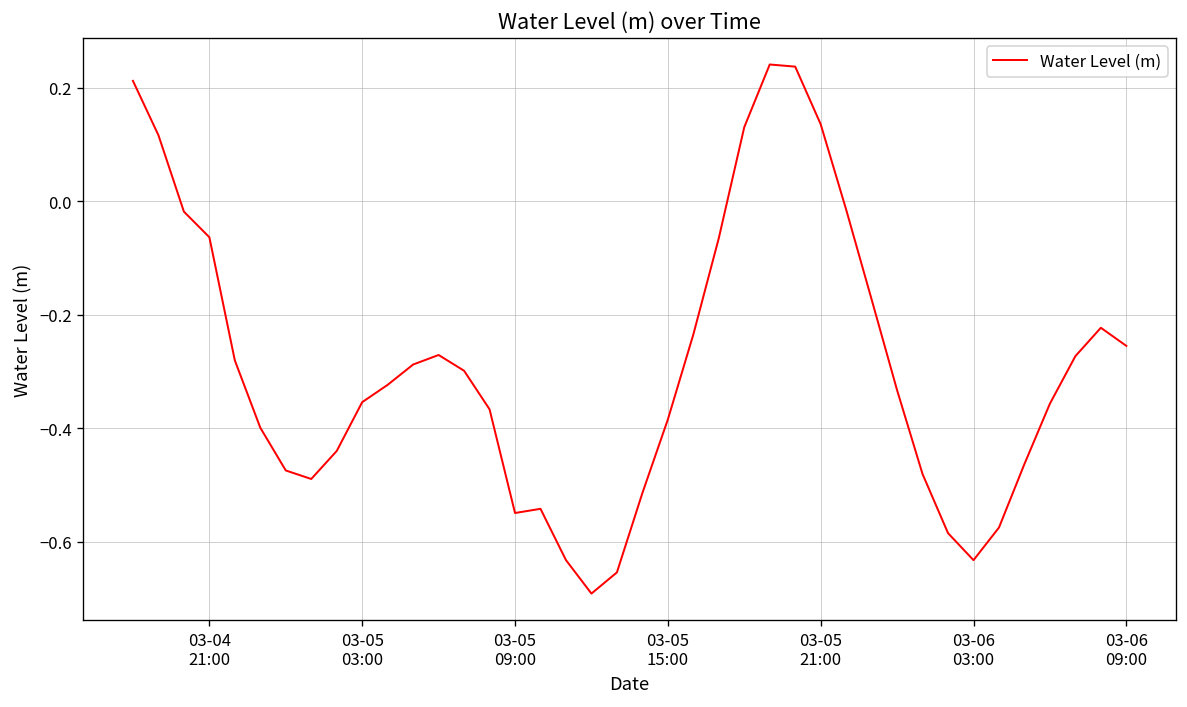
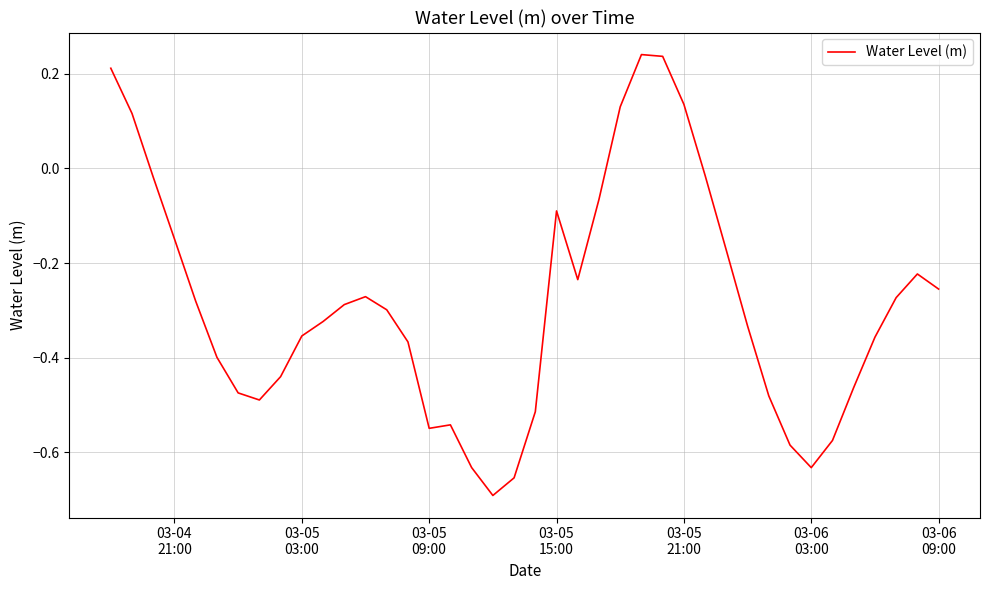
  {
-   "03-04 21:00": -0.06,
+   "03-04 21:00": -0.15,
    "03-05 03:00": -0.35,
    "03-05 09:00": -0.55,
-   "03-05 15:00": -0.38,
+   "03-05 15:00": -0.09,
    "03-05 21:00": 0.14,
    "03-06 03:00": -0.63,
    "03-06 09:00": -0.25
  }
